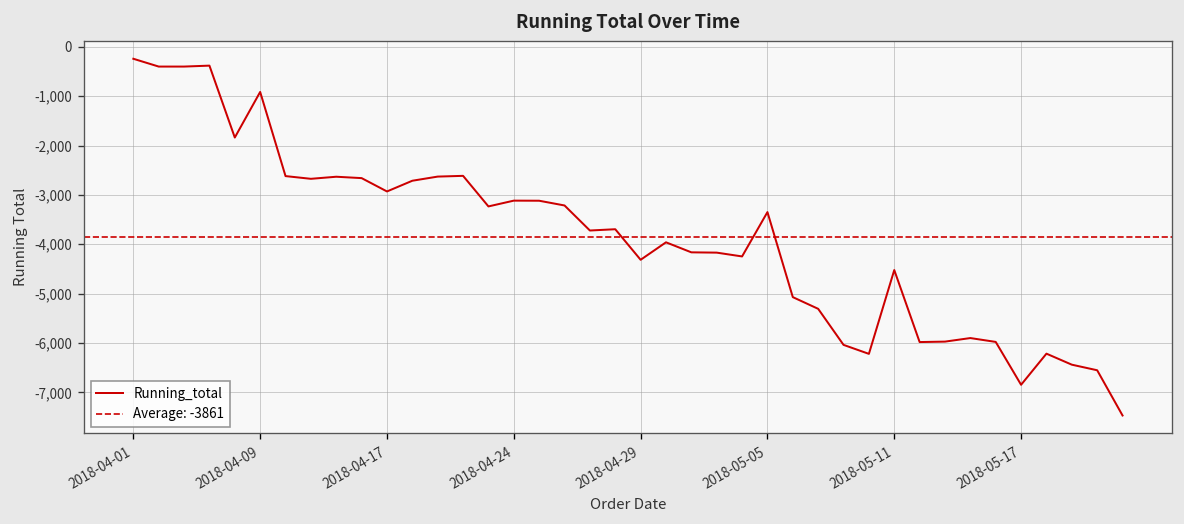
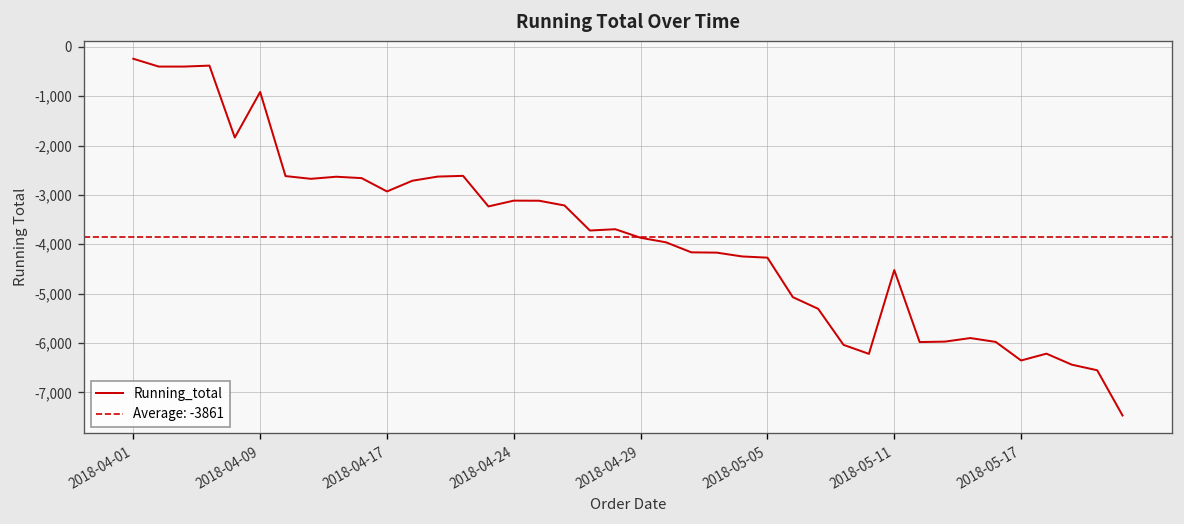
  {
    "2018-04-01": "-200",
    "2018-04-09": "-900",
    "2018-04-17": "-2,900",
    "2018-04-24": "-3,100",
-   "2018-04-29": "-4,300",
-   "2018-05-05": "-3,300",
+   "2018-04-29": "-3,900",
+   "2018-05-05": "-4,300",
    "2018-05-11": "-4,500",
-   "2018-05-17": "-6,800"
+   "2018-05-17": "-6,400"
  }
